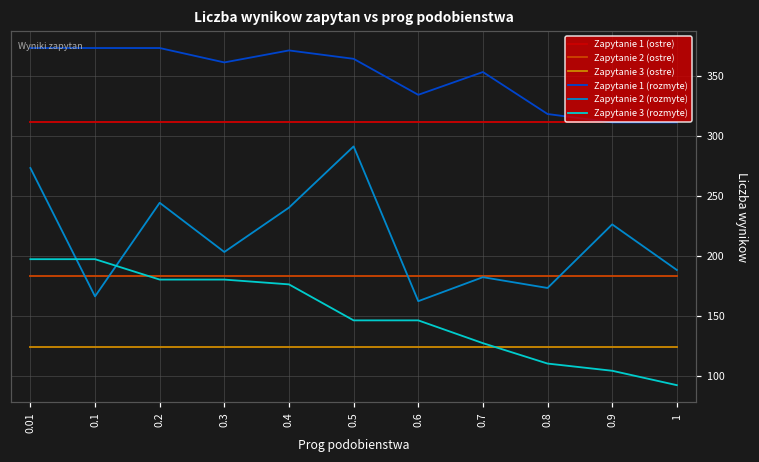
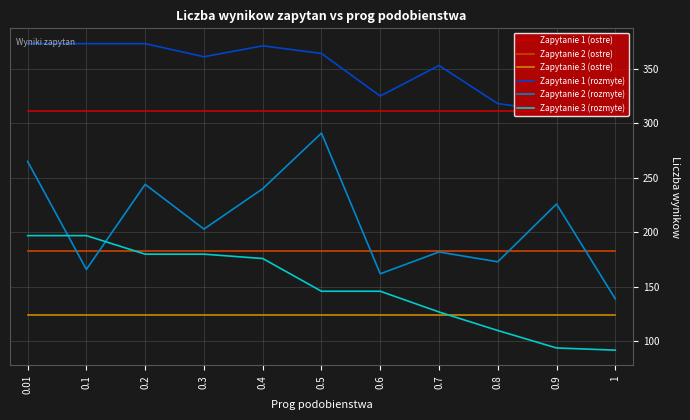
  {
    "Zapytanie 1 (ostre)": {
      "0.01": 311,
      "0.1": 311,
      "0.2": 311,
      "0.3": 311,
      "0.4": 311,
      "0.5": 311,
      "0.6": 311,
      "0.7": 311,
      "0.8": 311
    },
    "Zapytanie 2 (ostre)": {
      "0.01": 183,
      "0.1": 183,
      "0.2": 183,
      "0.3": 183,
      "0.4": 183,
      "0.5": 183,
      "0.6": 183,
      "0.8": 183,
      "0.9": 183,
      "1": 183
    },
    "Zapytanie 3 (ostre)": {
      "0.01": 124,
      "0.1": 124,
      "0.2": 124,
      "0.3": 124,
      "0.4": 124,
      "0.5": 124,
      "0.6": 124,
      "0.7": 124,
      "0.8": 124,
      "0.9": 124,
      "1": 124
    },
    "Zapytanie 1 (rozmyte)": {
      "0.01": 373,
      "0.1": 373,
      "0.2": 373,
      "0.3": 361,
      "0.4": 371,
      "0.5": 364,
-     "0.6": 334,
+     "0.6": 325,
      "0.7": 353,
      "0.8": 318
    },
    "Zapytanie 2 (rozmyte)": {
-     "0.01": 273,
+     "0.01": 265,
      "0.1": 166,
      "0.2": 244,
      "0.3": 203,
      "0.4": 240,
      "0.5": 291,
      "0.6": 162,
      "0.8": 173,
      "0.9": 226,
-     "1": 188
+     "1": 139
    },
    "Zapytanie 3 (rozmyte)": {
      "0.01": 197,
      "0.1": 197,
      "0.2": 180,
      "0.3": 180,
      "0.4": 176,
      "0.5": 146,
      "0.6": 146,
      "0.7": 127,
      "0.8": 110,
-     "0.9": 104,
+     "0.9": 94,
      "1": 92
    }
  }
